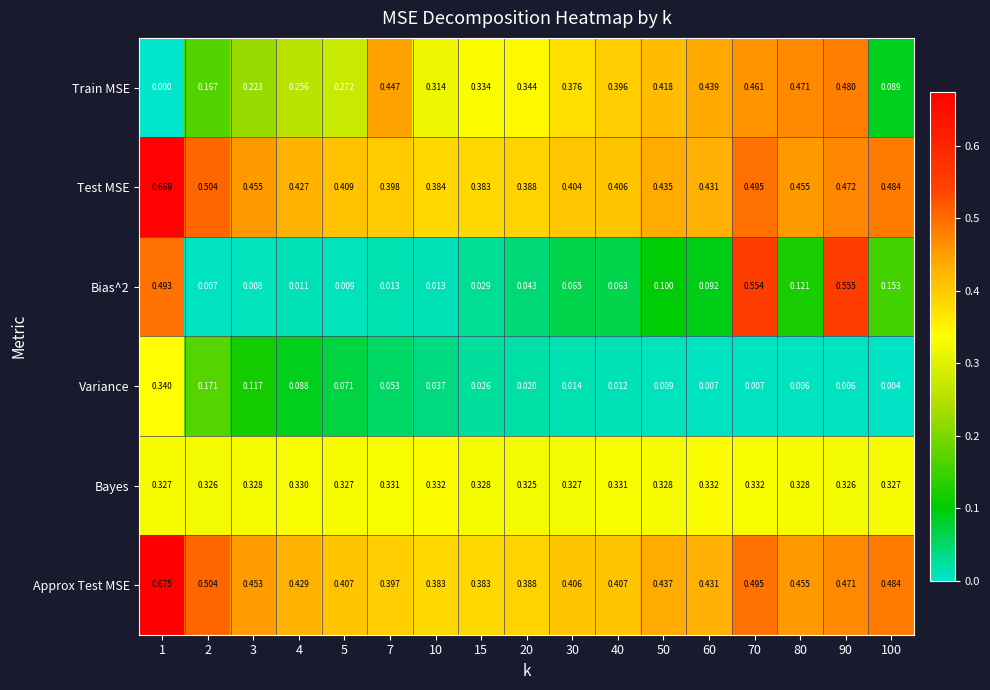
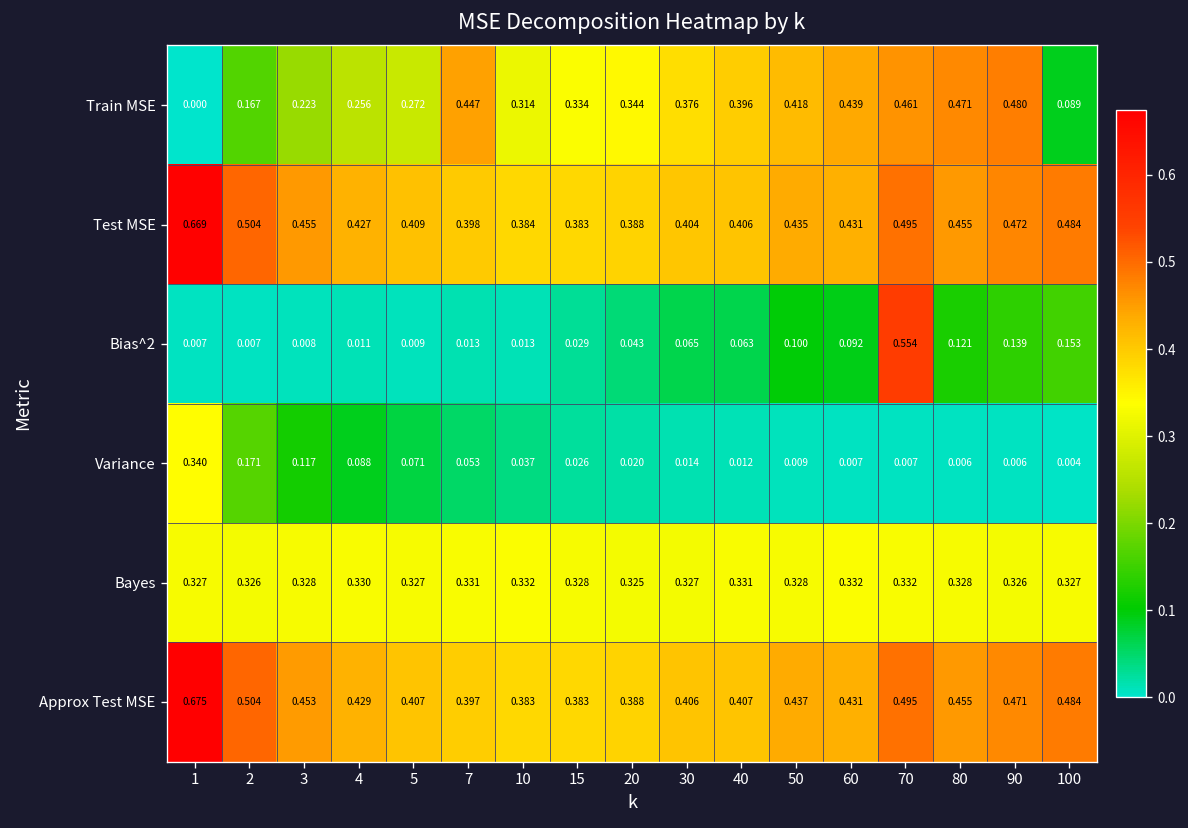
  {
    "Train MSE": {
      "1": 0.000,
      "2": 0.167,
      "3": 0.223,
      "4": 0.256,
      "5": 0.272,
      "7": 0.447,
      "10": 0.314,
      "15": 0.334,
      "20": 0.344,
      "30": 0.376,
      "40": 0.396,
      "50": 0.418,
      "60": 0.439,
      "70": 0.461,
      "80": 0.471,
      "90": 0.480,
      "100": 0.089
    },
    "Test MSE": {
      "1": 0.669,
      "2": 0.504,
      "3": 0.455,
      "4": 0.427,
      "5": 0.409,
      "7": 0.398,
      "10": 0.384,
      "15": 0.383,
      "20": 0.388,
      "30": 0.404,
      "40": 0.406,
      "50": 0.435,
      "60": 0.431,
      "70": 0.495,
      "80": 0.455,
      "90": 0.472,
      "100": 0.484
    },
    "Bias^2": {
-     "1": 0.493,
+     "1": 0.007,
      "2": 0.007,
      "3": 0.008,
      "4": 0.011,
      "5": 0.009,
      "7": 0.013,
      "10": 0.013,
      "15": 0.029,
      "20": 0.043,
      "30": 0.065,
      "40": 0.063,
      "50": 0.100,
      "60": 0.092,
      "70": 0.554,
      "80": 0.121,
-     "90": 0.555,
+     "90": 0.139,
      "100": 0.153
    },
    "Variance": {
      "1": 0.340,
      "2": 0.171,
      "3": 0.117,
      "4": 0.088,
      "5": 0.071,
      "7": 0.053,
      "10": 0.037,
      "15": 0.026,
      "20": 0.020,
      "30": 0.014,
      "40": 0.012,
      "50": 0.009,
      "60": 0.007,
      "70": 0.007,
      "80": 0.006,
      "90": 0.006,
      "100": 0.004
    },
    "Bayes": {
      "1": 0.327,
      "2": 0.326,
      "3": 0.328,
      "4": 0.330,
      "5": 0.327,
      "7": 0.331,
      "10": 0.332,
      "15": 0.328,
      "20": 0.325,
      "30": 0.327,
      "40": 0.331,
      "50": 0.328,
      "60": 0.332,
      "70": 0.332,
      "80": 0.328,
      "90": 0.326,
      "100": 0.327
    },
    "Approx Test MSE": {
      "1": 0.675,
      "2": 0.504,
      "3": 0.453,
      "4": 0.429,
      "5": 0.407,
      "7": 0.397,
      "10": 0.383,
      "15": 0.383,
      "20": 0.388,
      "30": 0.406,
      "40": 0.407,
      "50": 0.437,
      "60": 0.431,
      "70": 0.495,
      "80": 0.455,
      "90": 0.471,
      "100": 0.484
    }
  }
